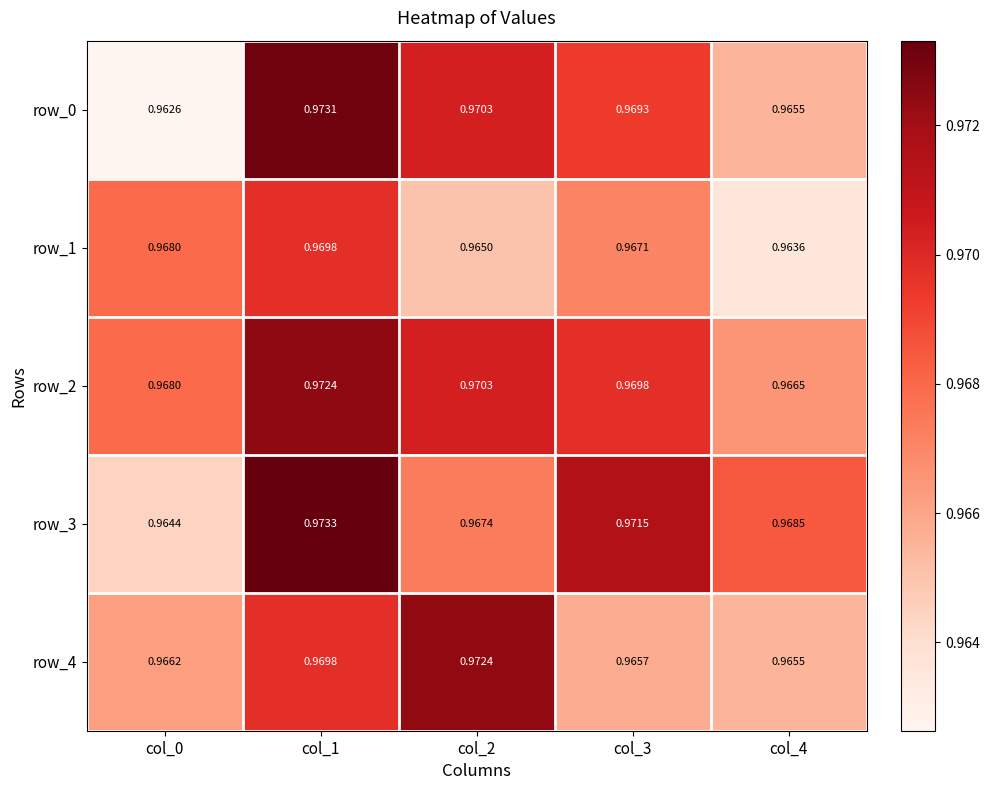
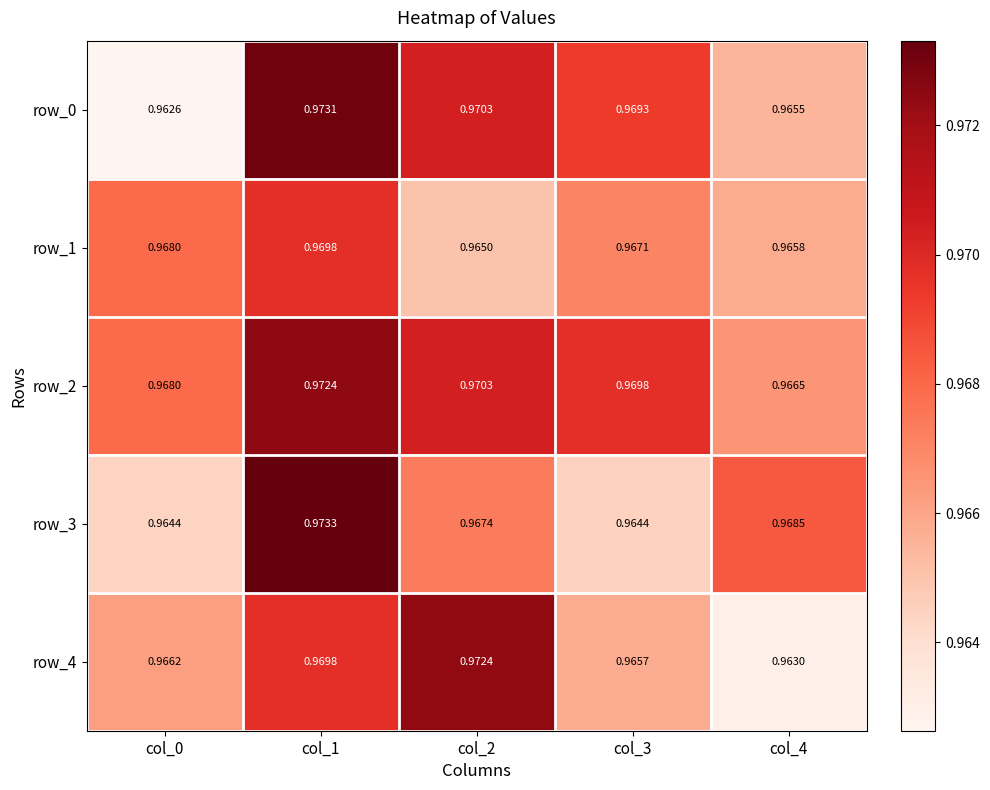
  {
    "row_0": {
      "col_0": 0.9626,
      "col_1": 0.9731,
      "col_2": 0.9703,
      "col_3": 0.9693,
      "col_4": 0.9655
    },
    "row_1": {
      "col_0": 0.9680,
      "col_1": 0.9698,
      "col_2": 0.9650,
      "col_3": 0.9671,
-     "col_4": 0.9636
+     "col_4": 0.9658
    },
    "row_2": {
      "col_0": 0.9680,
      "col_1": 0.9724,
      "col_2": 0.9703,
      "col_3": 0.9698,
      "col_4": 0.9665
    },
    "row_3": {
      "col_0": 0.9644,
      "col_1": 0.9733,
      "col_2": 0.9674,
-     "col_3": 0.9715,
+     "col_3": 0.9644,
      "col_4": 0.9685
    },
    "row_4": {
      "col_0": 0.9662,
      "col_1": 0.9698,
      "col_2": 0.9724,
      "col_3": 0.9657,
-     "col_4": 0.9655
+     "col_4": 0.9630
    }
  }
